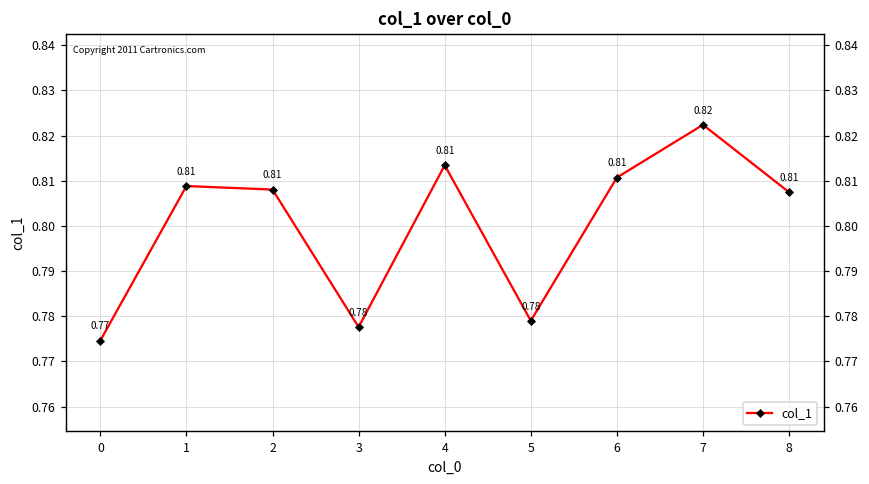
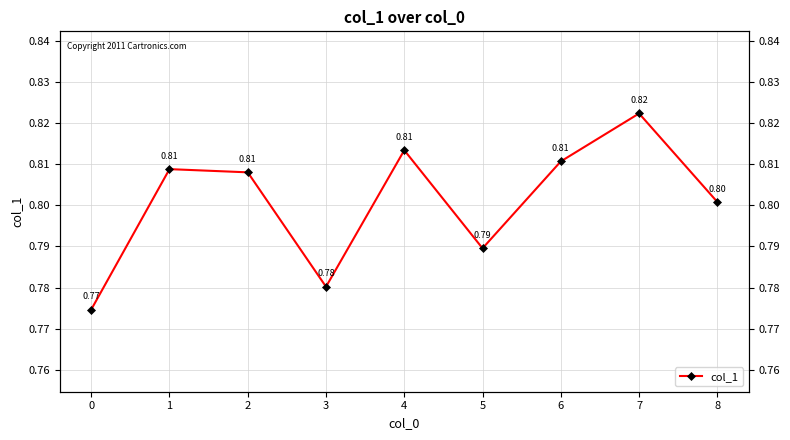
  {
    "0": 0.77,
    "1": 0.81,
    "2": 0.81,
-   "3": 0.778,
+   "3": 0.780,
    "4": 0.81,
-   "5": 0.78,
+   "5": 0.79,
    "6": 0.81,
    "7": 0.82,
-   "8": 0.81
+   "8": 0.80
  }
